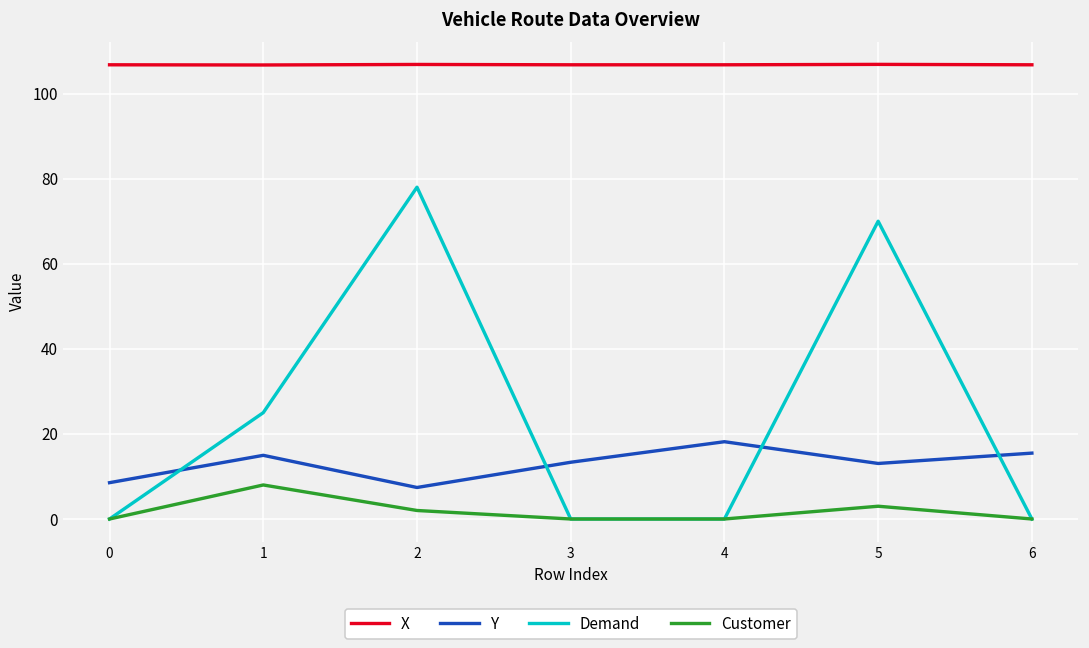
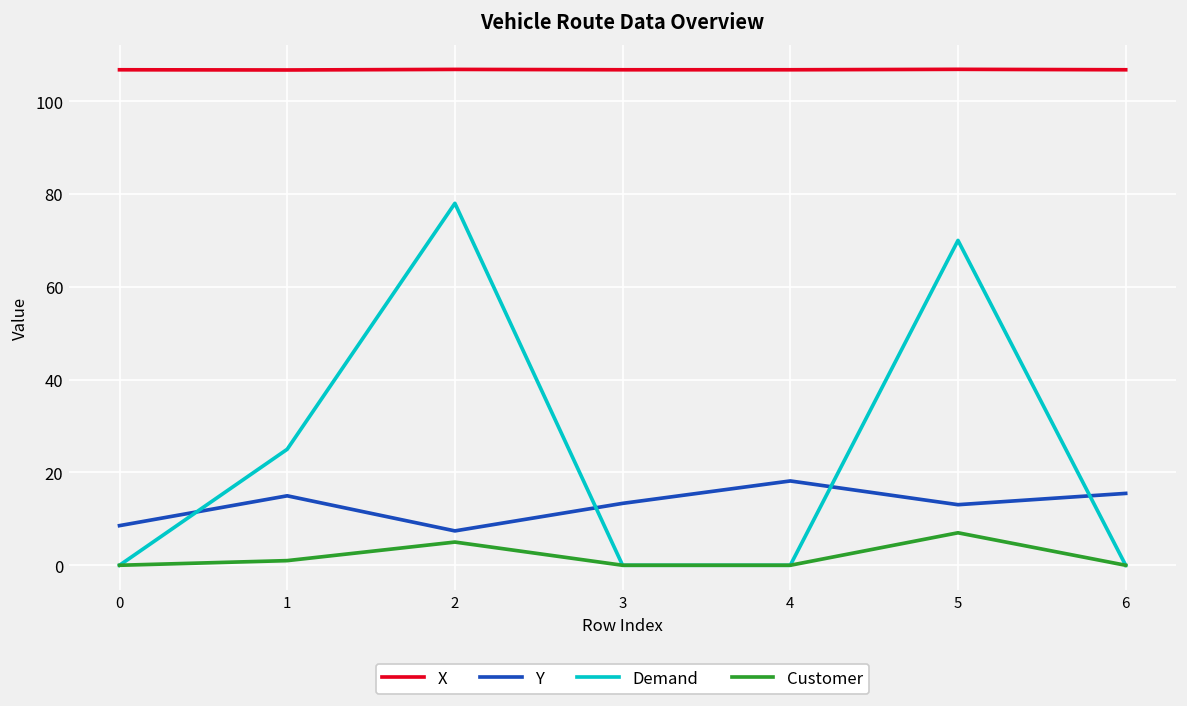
  {
    "X": {
      "0": 107,
      "1": 107,
      "2": 107,
      "3": 107,
      "4": 107,
      "5": 107,
      "6": 107
    },
    "Y": {
      "0": 9,
      "1": 15,
      "2": 7,
      "3": 13,
      "4": 18,
      "5": 13,
      "6": 15
    },
    "Demand": {
      "1": 25,
      "2": 78,
      "5": 70
    },
    "Customer": {
-     "1": 8,
-     "2": 2,
-     "5": 3
+     "1": 1,
+     "2": 5,
+     "5": 7
    }
  }
